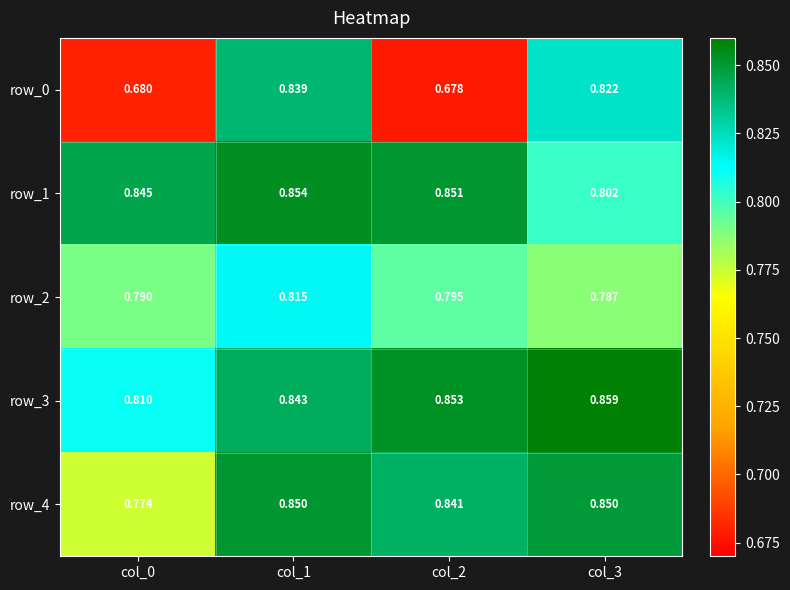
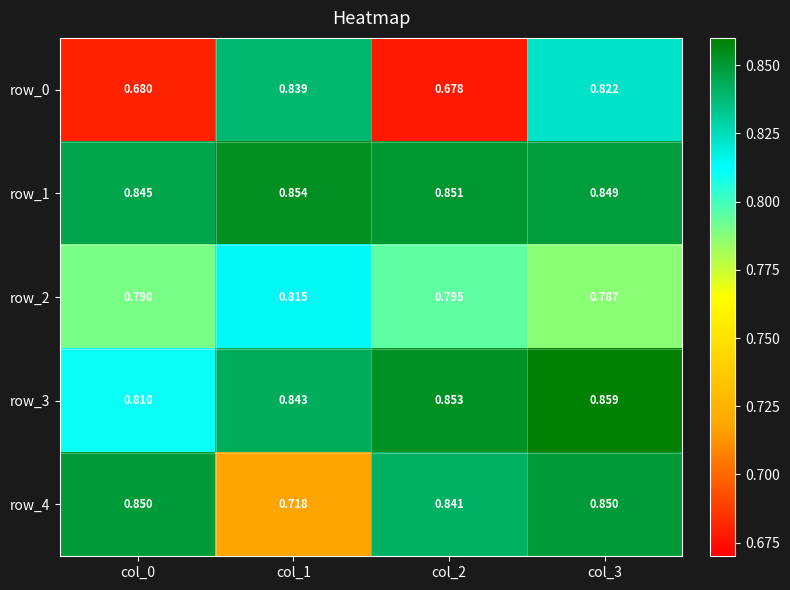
  {
    "row_0": {
      "col_0": 0.680,
      "col_1": 0.839,
      "col_2": 0.678,
      "col_3": 0.822
    },
    "row_1": {
      "col_0": 0.845,
      "col_1": 0.854,
      "col_2": 0.851,
-     "col_3": 0.802
+     "col_3": 0.849
    },
    "row_2": {
      "col_0": 0.790,
      "col_1": 0.815,
      "col_2": 0.795,
      "col_3": 0.787
    },
    "row_3": {
      "col_0": 0.810,
      "col_1": 0.843,
      "col_2": 0.853,
      "col_3": 0.859
    },
    "row_4": {
-     "col_0": 0.774,
-     "col_1": 0.850,
+     "col_0": 0.850,
+     "col_1": 0.718,
      "col_2": 0.841,
      "col_3": 0.850
    }
  }
